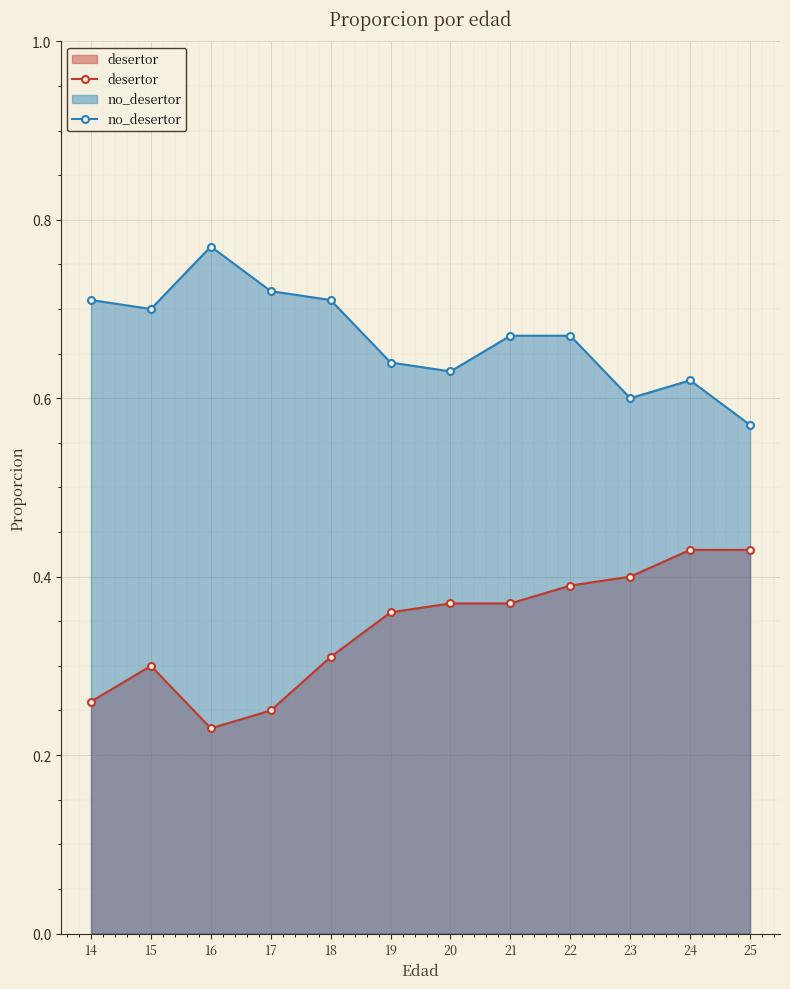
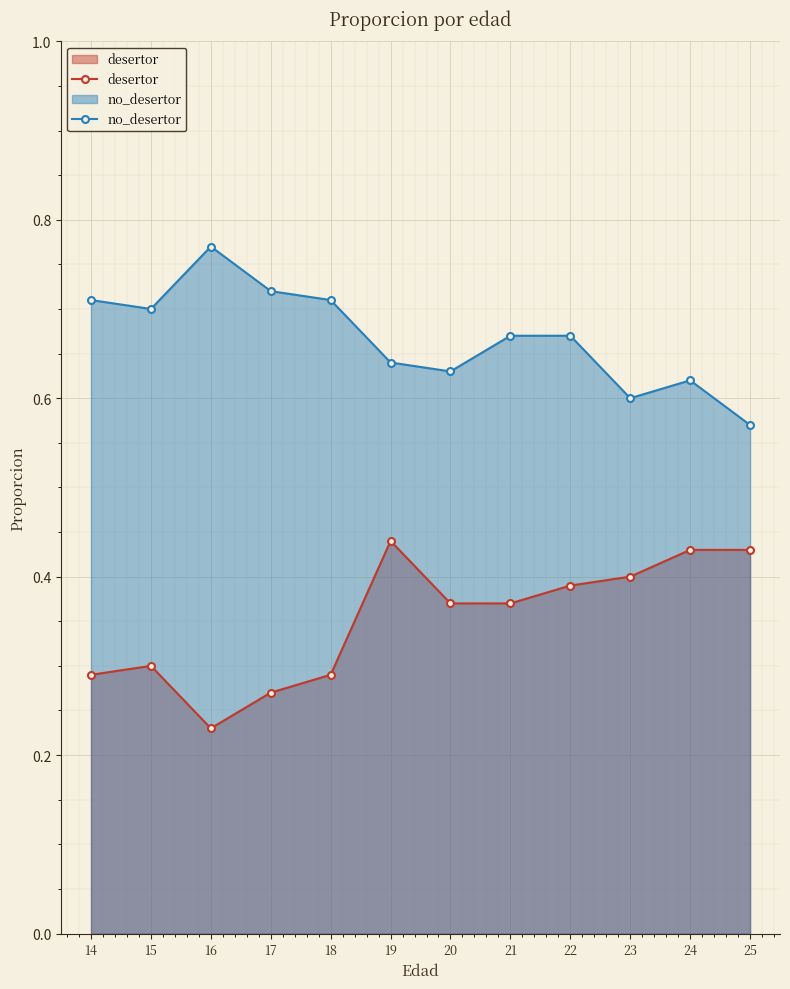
  {
    "desertor": {
-     "14": 0.26,
+     "14": 0.29,
      "15": 0.30,
      "16": 0.23,
-     "17": 0.25,
-     "18": 0.31,
-     "19": 0.36,
+     "17": 0.27,
+     "18": 0.29,
+     "19": 0.44,
      "20": 0.37,
      "21": 0.37,
      "22": 0.39,
      "23": 0.40,
      "24": 0.43,
      "25": 0.43
    },
    "no_desertor": {
      "14": 0.71,
      "15": 0.70,
      "16": 0.77,
      "17": 0.72,
      "18": 0.71,
      "19": 0.64,
      "20": 0.63,
      "21": 0.67,
      "22": 0.67,
      "23": 0.60,
      "24": 0.62,
      "25": 0.57
    }
  }
